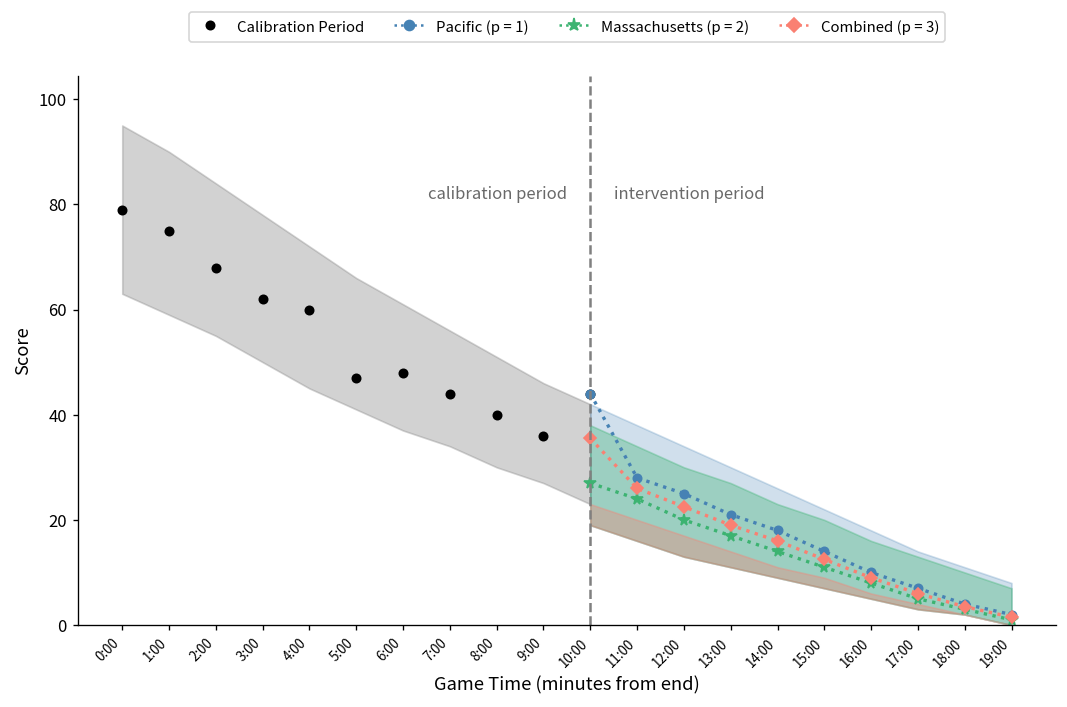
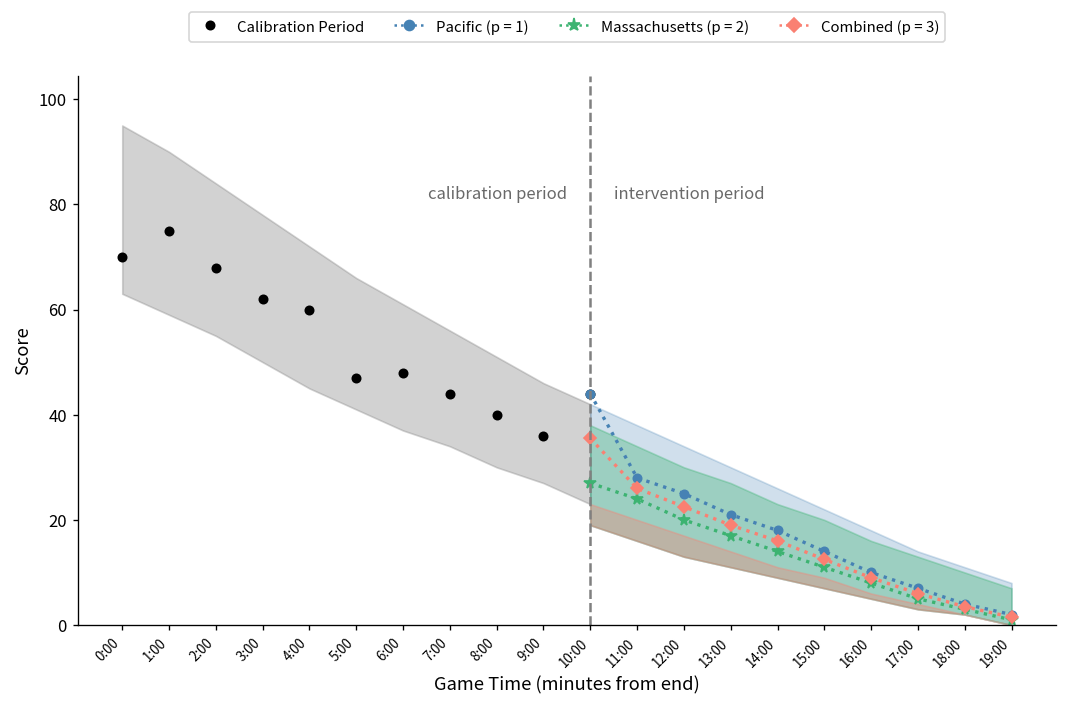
  {
    "Calibration Period": {
-     "0:00": 79,
+     "0:00": 70,
      "1:00": 75,
      "2:00": 68,
      "3:00": 62,
      "4:00": 60,
      "5:00": 47,
      "6:00": 48,
      "7:00": 44,
      "8:00": 40,
      "9:00": 36
    }
  }
